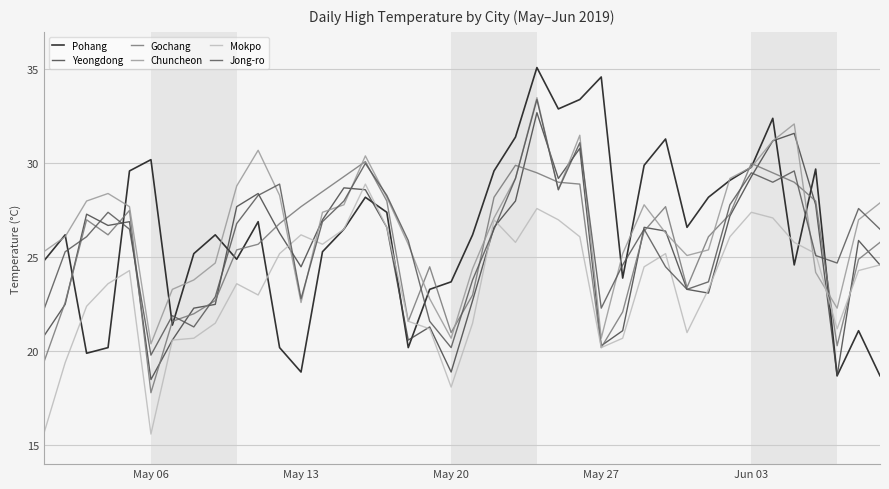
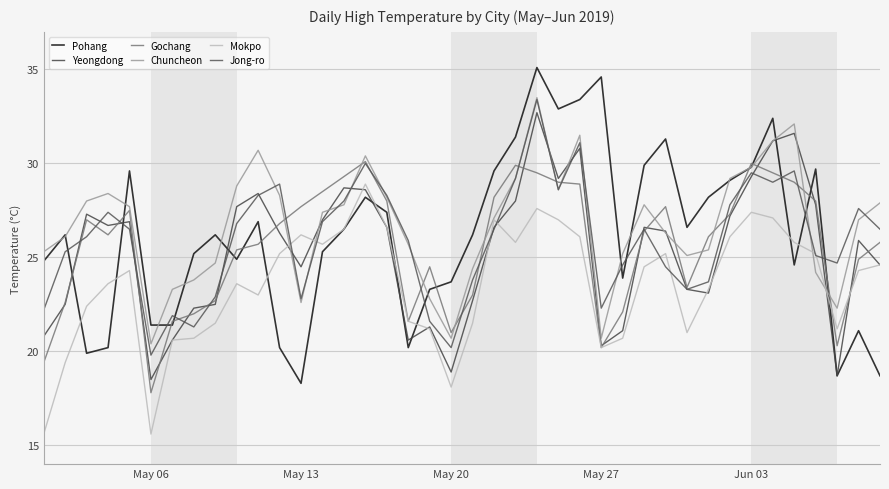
  {
    "Pohang": {
-     "May 06": 30.2,
-     "May 13": 18.9,
+     "May 06": 21.4,
+     "May 13": 18.3,
      "May 20": 23.7,
      "May 27": 34.6
    }
  }
